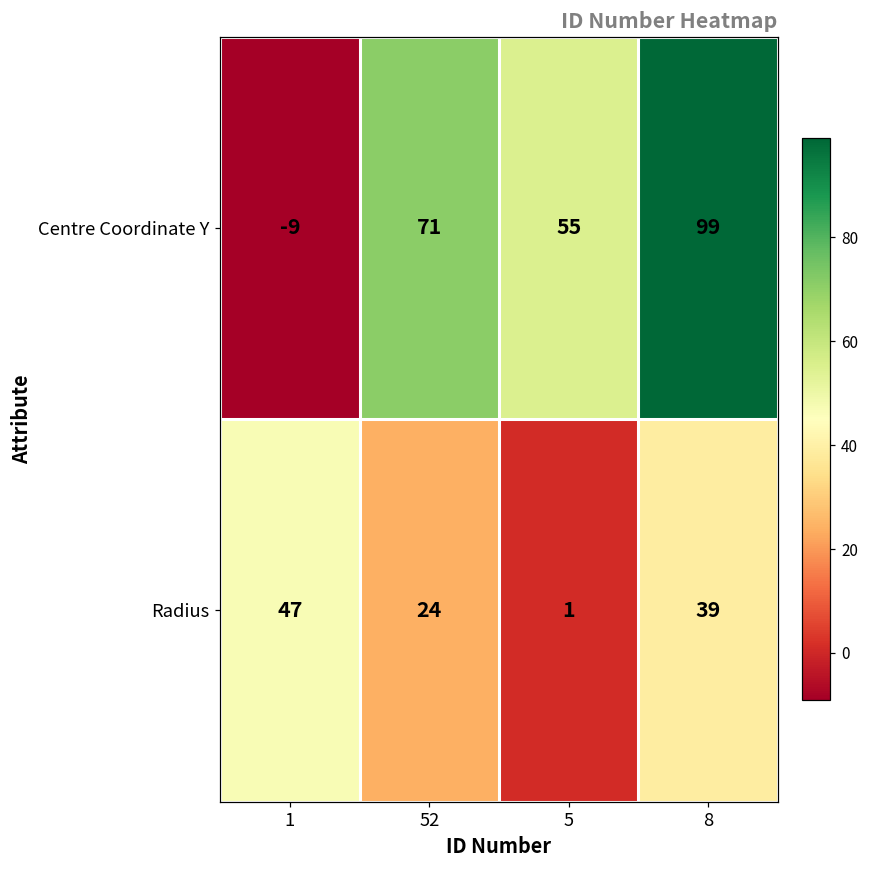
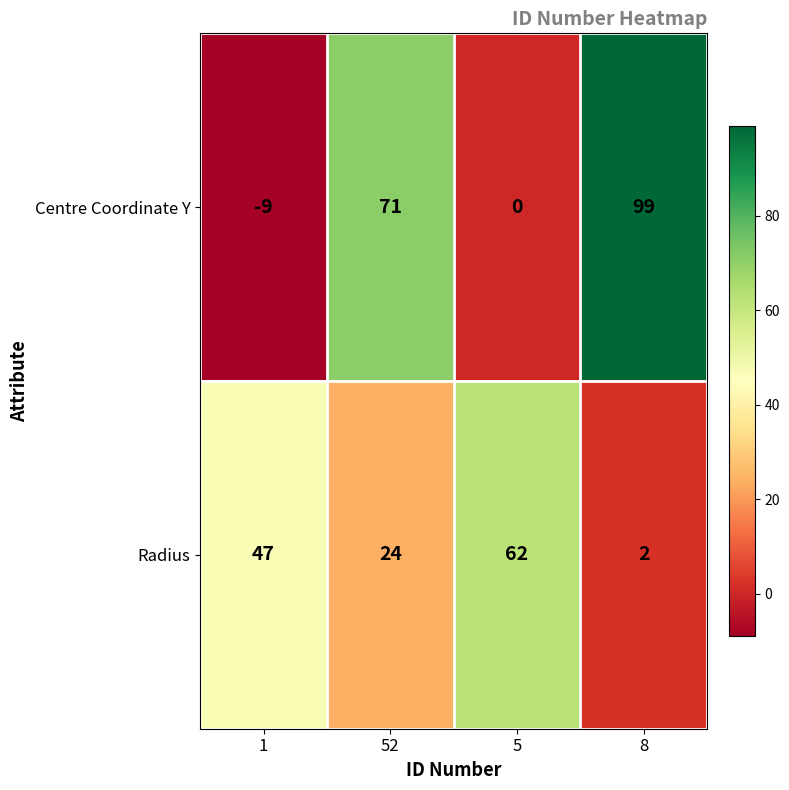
  {
    "Centre Coordinate Y": {
      "1": -9,
      "52": 71,
-     "5": 55,
+     "5": 0,
      "8": 99
    },
    "Radius": {
      "1": 47,
      "52": 24,
-     "5": 1,
-     "8": 39
+     "5": 62,
+     "8": 2
    }
  }
